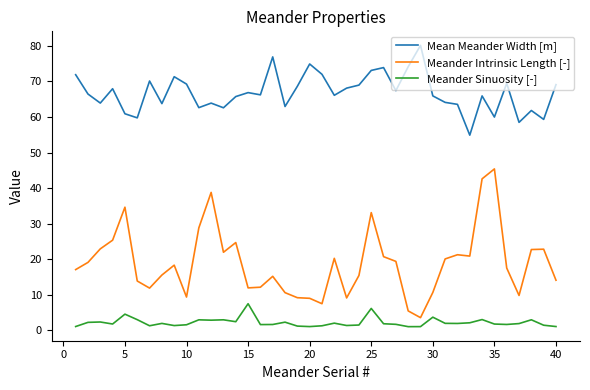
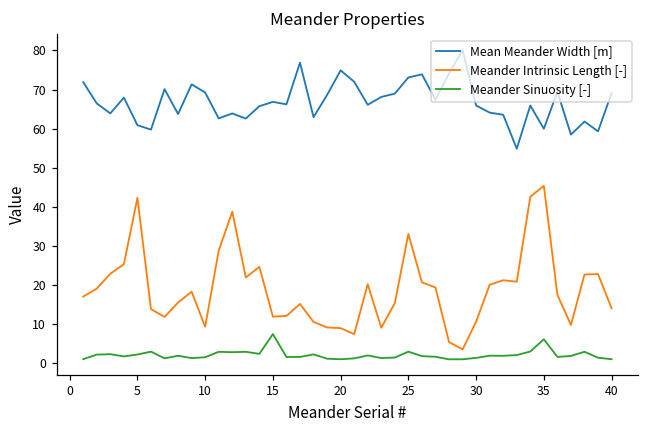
  {
    "Mean Meander Width [m]": {
      "5": 61,
      "10": 69,
      "15": 67,
      "20": 75,
      "25": 73,
      "30": 66,
      "35": 60
    },
    "Meander Intrinsic Length [-]": {
-     "5": 35,
+     "5": 42,
      "10": 9,
      "15": 12,
      "20": 9,
      "25": 33,
      "30": 11,
      "35": 45,
      "40": 14
    },
    "Meander Sinuosity [-]": {
-     "5": 5,
+     "5": 2,
      "10": 2,
      "15": 7,
      "20": 1,
-     "25": 6,
-     "30": 4,
-     "35": 2,
+     "25": 3,
+     "30": 1,
+     "35": 6,
      "40": 1
    }
  }
